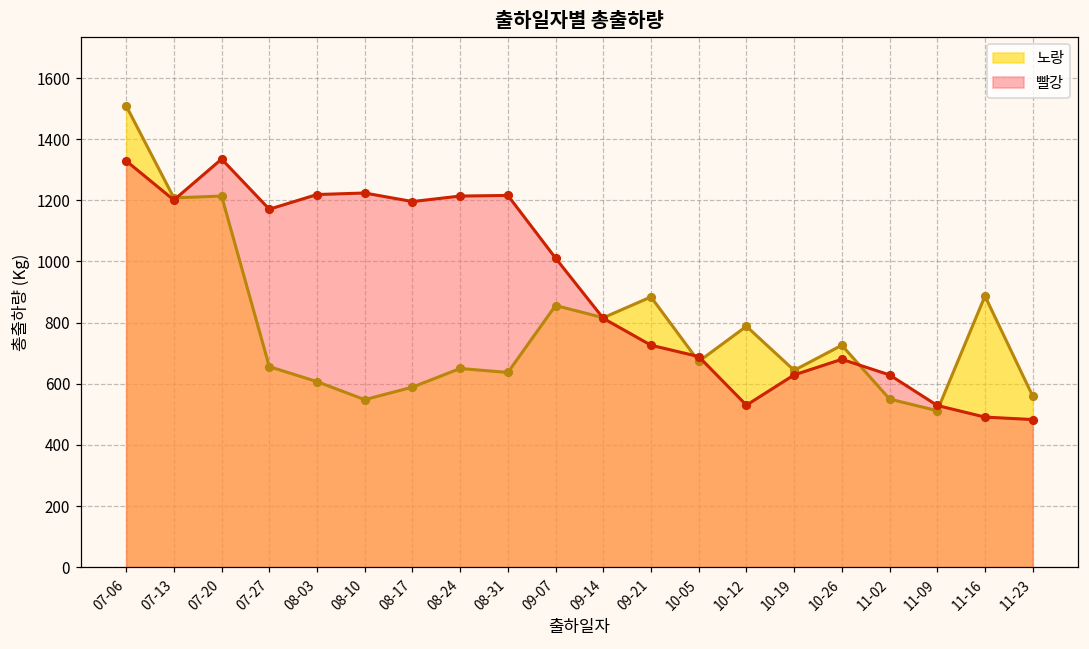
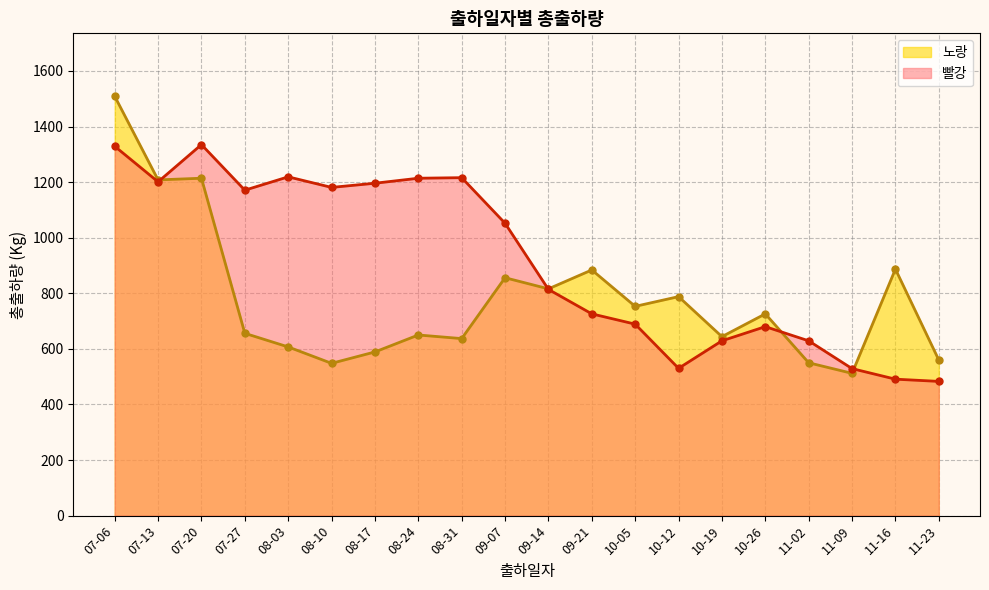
  {
    "노랑": {
      "07-06": 1510,
      "07-20": 1210,
      "07-27": 660,
      "08-03": 610,
      "08-10": 550,
      "08-17": 590,
      "08-24": 650,
      "08-31": 640,
      "09-07": 860,
      "09-21": 880,
-     "10-05": 670,
+     "10-05": 750,
      "10-12": 790,
      "10-19": 640,
      "10-26": 730,
      "11-02": 550,
      "11-09": 510,
      "11-16": 890,
      "11-23": 560
    },
    "빨강": {
      "07-06": 1330,
      "07-20": 1340,
      "07-27": 1170,
      "08-03": 1220,
-     "08-10": 1220,
+     "08-10": 1180,
      "08-17": 1200,
      "08-24": 1210,
      "08-31": 1220,
-     "09-07": 1010,
+     "09-07": 1050,
      "09-21": 730,
      "10-05": 690,
      "10-12": 530,
      "10-19": 630,
      "10-26": 680,
      "11-02": 630,
      "11-09": 530,
      "11-16": 490,
      "11-23": 480
    }
  }
